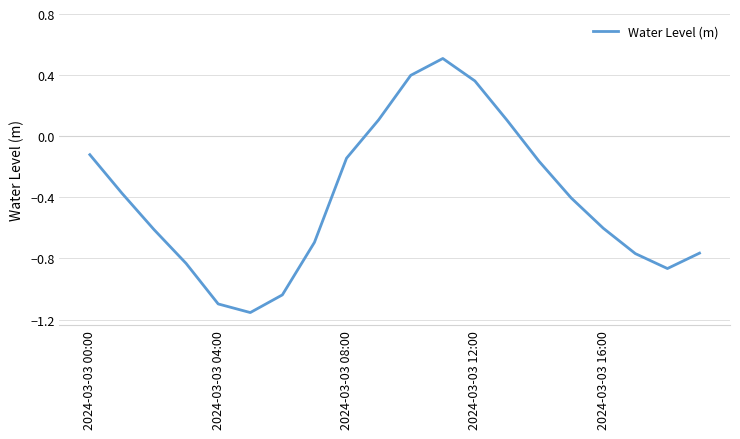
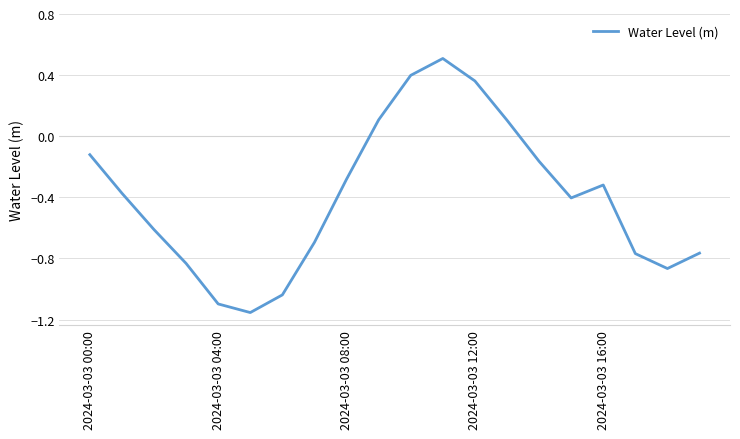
  {
    "2024-03-03 00:00": -0.12,
    "2024-03-03 04:00": -1.10,
-   "2024-03-03 08:00": -0.14,
+   "2024-03-03 08:00": -0.28,
    "2024-03-03 12:00": 0.36,
-   "2024-03-03 16:00": -0.60
+   "2024-03-03 16:00": -0.32
  }
